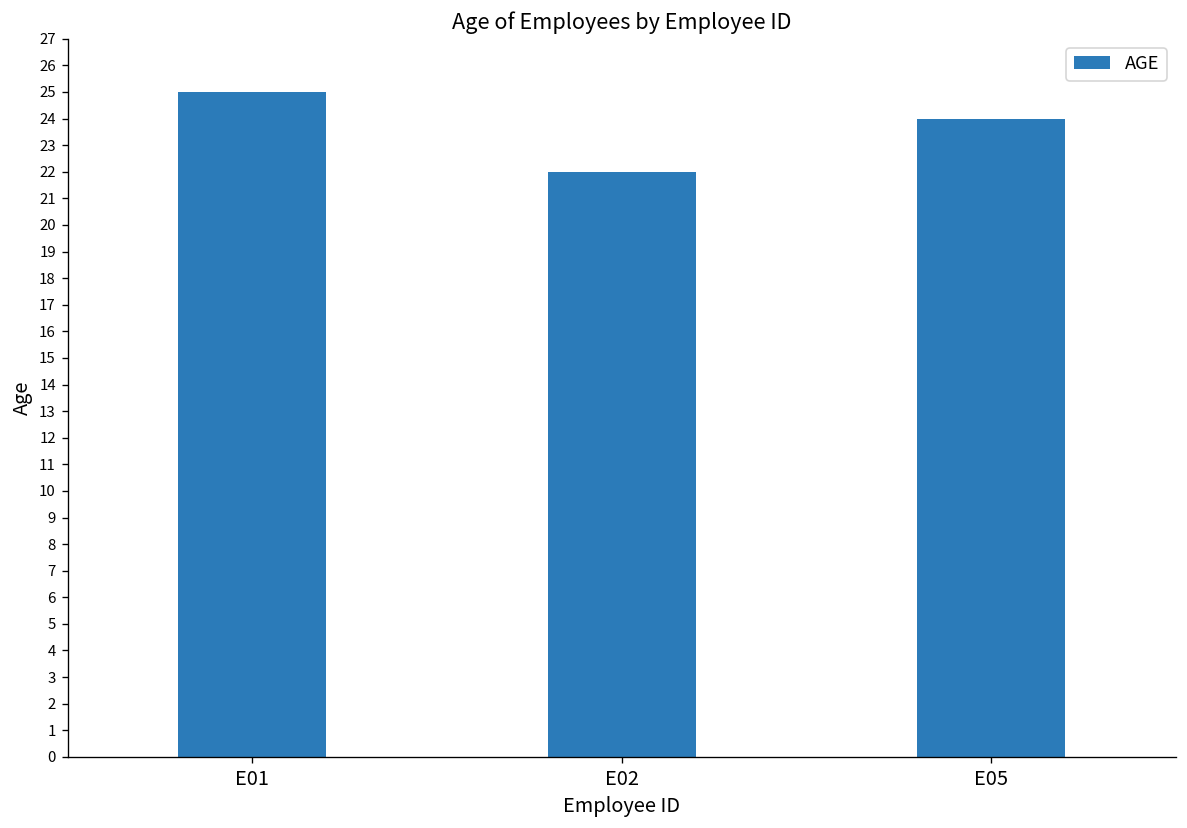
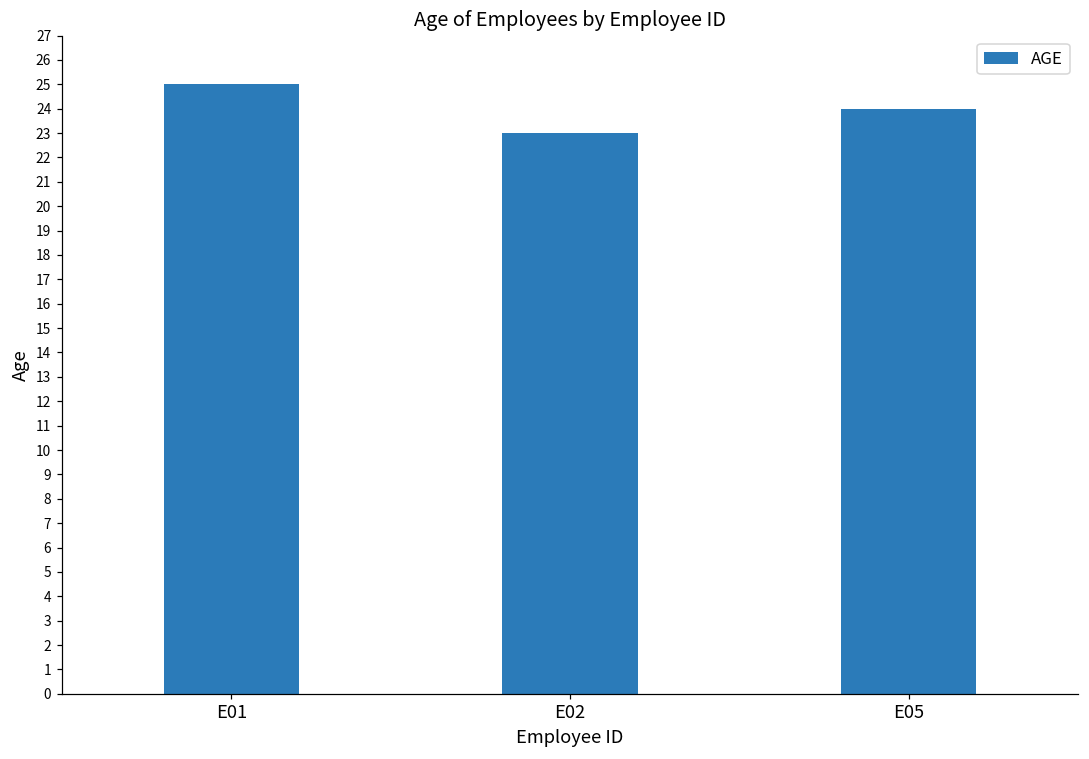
  {
    "E01": 25,
-   "E02": 22,
+   "E02": 23,
    "E05": 24
  }
